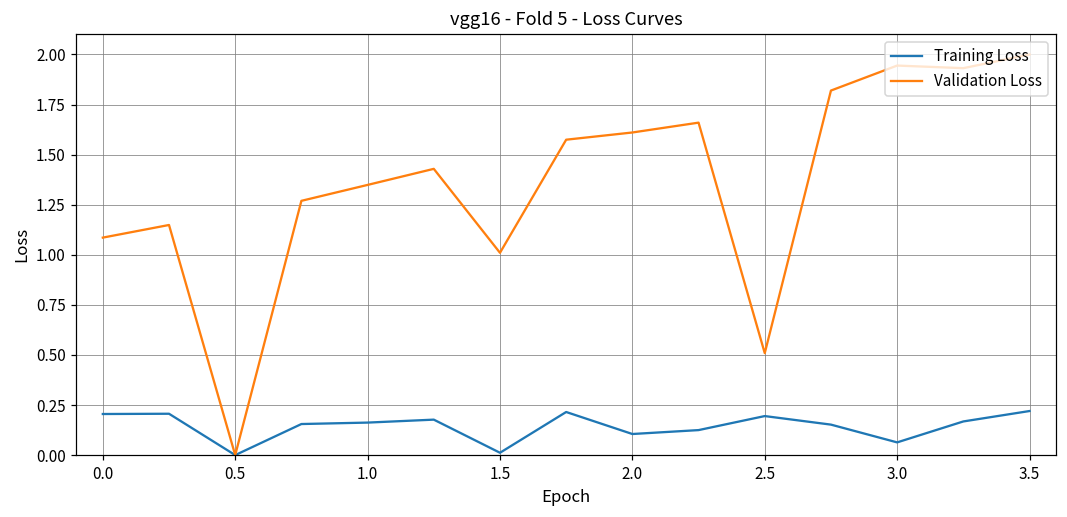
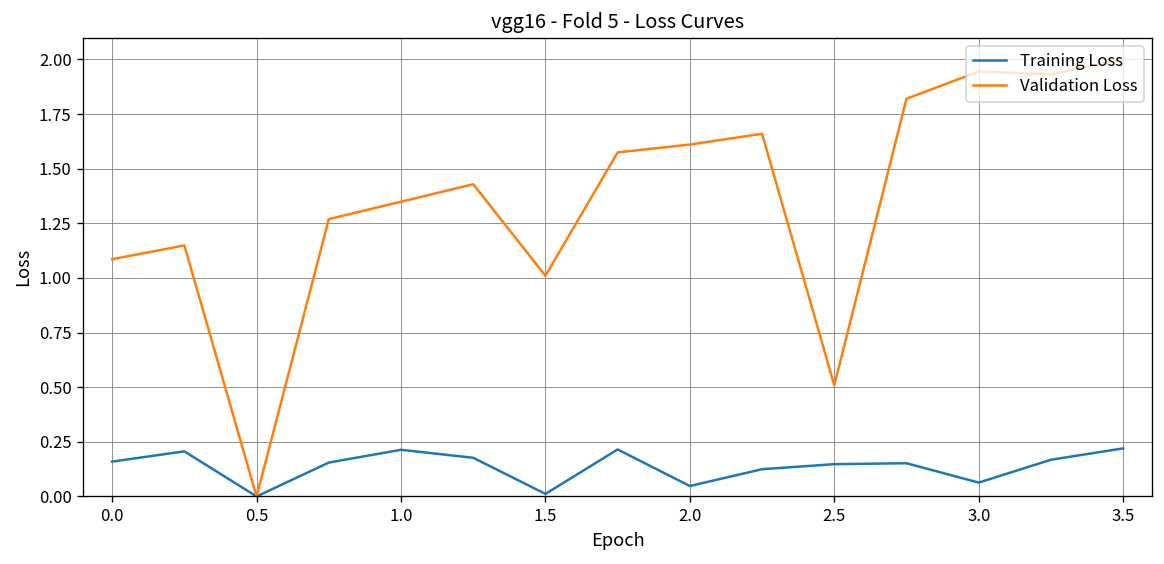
  {
    "Training Loss": {
-     "0.0": 0.21,
-     "1.0": 0.16,
+     "0.0": 0.16,
+     "1.0": 0.21,
      "1.5": 0.01,
-     "2.0": 0.11,
-     "2.5": 0.19,
+     "2.0": 0.05,
+     "2.5": 0.15,
      "3.0": 0.06,
      "3.5": 0.22
    },
    "Validation Loss": {
      "0.0": 1.09,
      "1.0": 1.35,
      "1.5": 1.01,
      "2.0": 1.61,
      "2.5": 0.51
    }
  }
